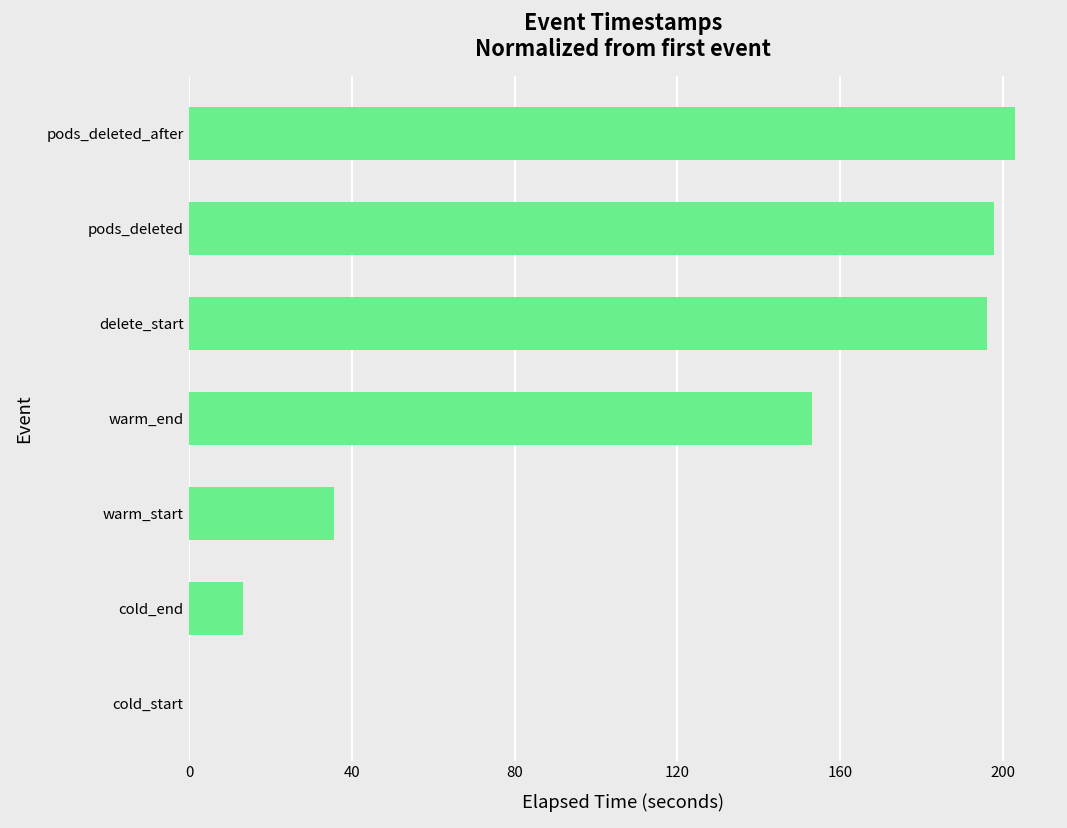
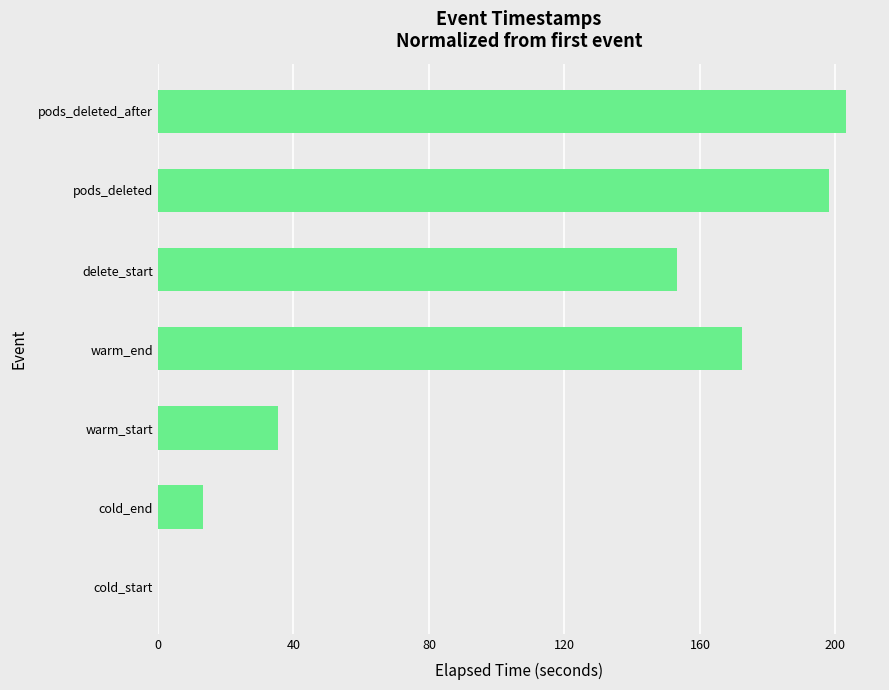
  {
    "pods_deleted_after": 203,
    "pods_deleted": 198,
-   "delete_start": 196,
-   "warm_end": 153,
+   "delete_start": 153,
+   "warm_end": 172,
    "warm_start": 35,
    "cold_end": 13,
    "cold_start": 0
  }
